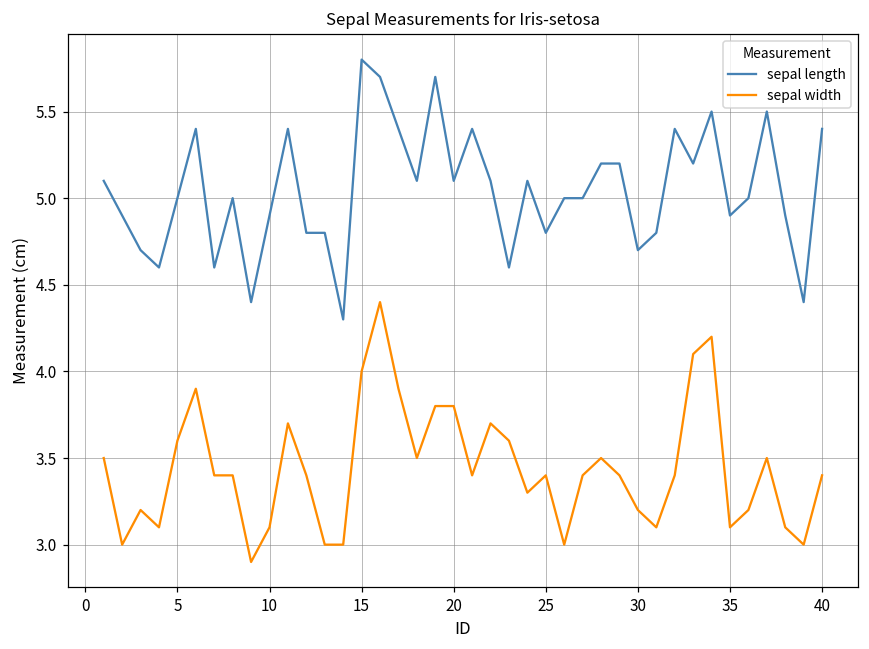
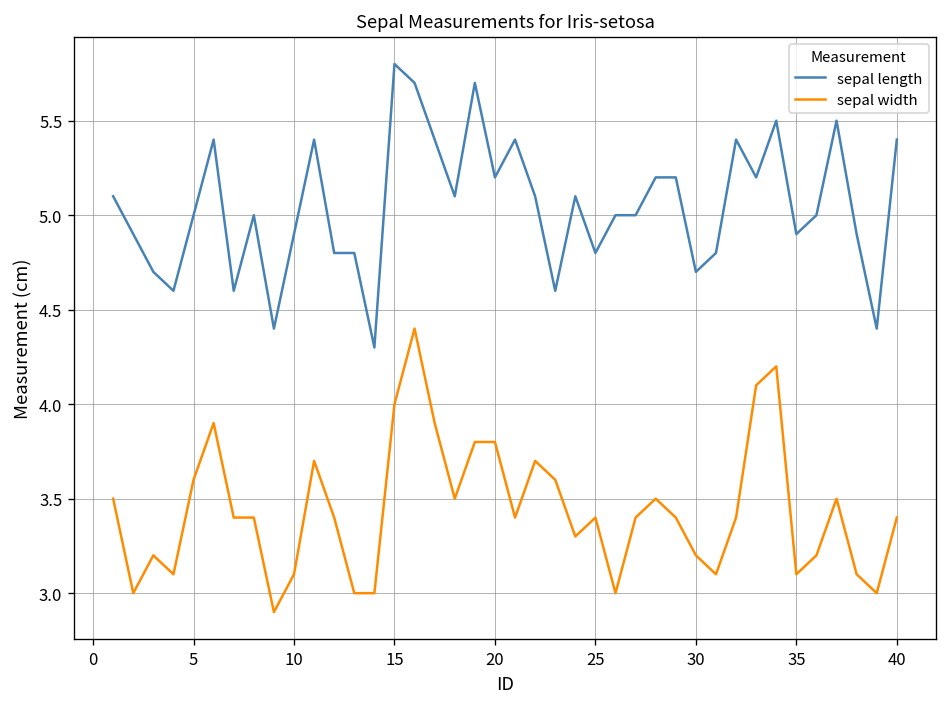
  {
    "sepal length": {
      "5": 5.0,
      "10": 4.9,
      "15": 5.8,
-     "20": 5.1,
+     "20": 5.2,
      "25": 4.8,
      "30": 4.7,
      "35": 4.9,
      "40": 5.4
    },
    "sepal width": {
      "5": 3.6,
      "10": 3.1,
      "15": 4.0,
      "20": 3.8,
      "25": 3.4,
      "30": 3.2,
      "35": 3.1,
      "40": 3.4
    }
  }
